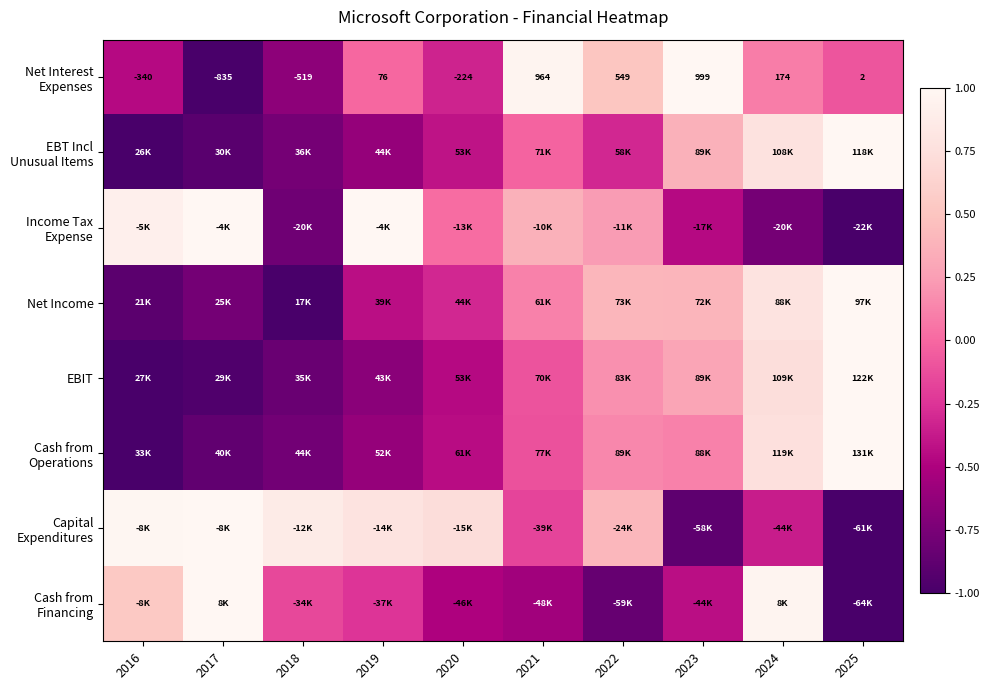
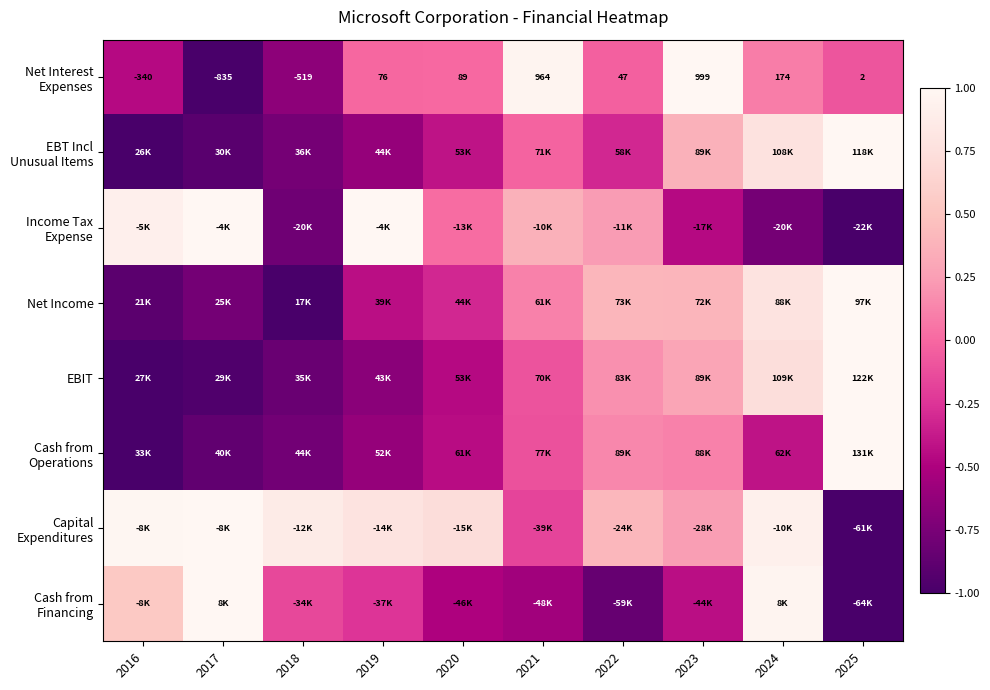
  {
    "Net Interest Expenses": {
      "2016": "-340",
      "2017": "-835",
      "2018": "-519",
      "2019": "76",
-     "2020": "-224",
+     "2020": "89",
      "2021": "964",
-     "2022": "549",
+     "2022": "47",
      "2023": "999",
      "2024": "174",
      "2025": "2"
    },
    "EBT Incl Unusual Items": {
      "2016": "26K",
      "2017": "30K",
      "2018": "36K",
      "2019": "44K",
      "2020": "53K",
      "2021": "71K",
      "2022": "58K",
      "2023": "89K",
      "2024": "108K",
      "2025": "118K"
    },
    "Income Tax Expense": {
      "2016": "-5K",
      "2017": "-4K",
      "2018": "-20K",
      "2019": "-4K",
      "2020": "-13K",
      "2021": "-10K",
      "2022": "-11K",
      "2023": "-17K",
      "2024": "-20K",
      "2025": "-22K"
    },
    "Net Income": {
      "2016": "21K",
      "2017": "25K",
      "2018": "17K",
      "2019": "39K",
      "2020": "44K",
      "2021": "61K",
      "2022": "73K",
      "2023": "72K",
      "2024": "88K",
      "2025": "97K"
    },
    "EBIT": {
      "2016": "27K",
      "2017": "29K",
      "2018": "35K",
      "2019": "43K",
      "2020": "53K",
      "2021": "70K",
      "2022": "83K",
      "2023": "89K",
      "2024": "109K",
      "2025": "122K"
    },
    "Cash from Operations": {
      "2016": "33K",
      "2017": "40K",
      "2018": "44K",
      "2019": "52K",
      "2020": "61K",
      "2021": "77K",
      "2022": "89K",
      "2023": "88K",
-     "2024": "119K",
+     "2024": "62K",
      "2025": "131K"
    },
    "Capital Expenditures": {
      "2016": "-8K",
      "2017": "-8K",
      "2018": "-12K",
      "2019": "-14K",
      "2020": "-15K",
      "2021": "-39K",
      "2022": "-24K",
-     "2023": "-58K",
-     "2024": "-44K",
+     "2023": "-28K",
+     "2024": "-10K",
      "2025": "-61K"
    },
    "Cash from Financing": {
      "2016": "-8K",
      "2017": "8K",
      "2018": "-34K",
      "2019": "-37K",
      "2020": "-46K",
      "2021": "-48K",
      "2022": "-59K",
      "2023": "-44K",
      "2024": "8K",
      "2025": "-64K"
    }
  }
